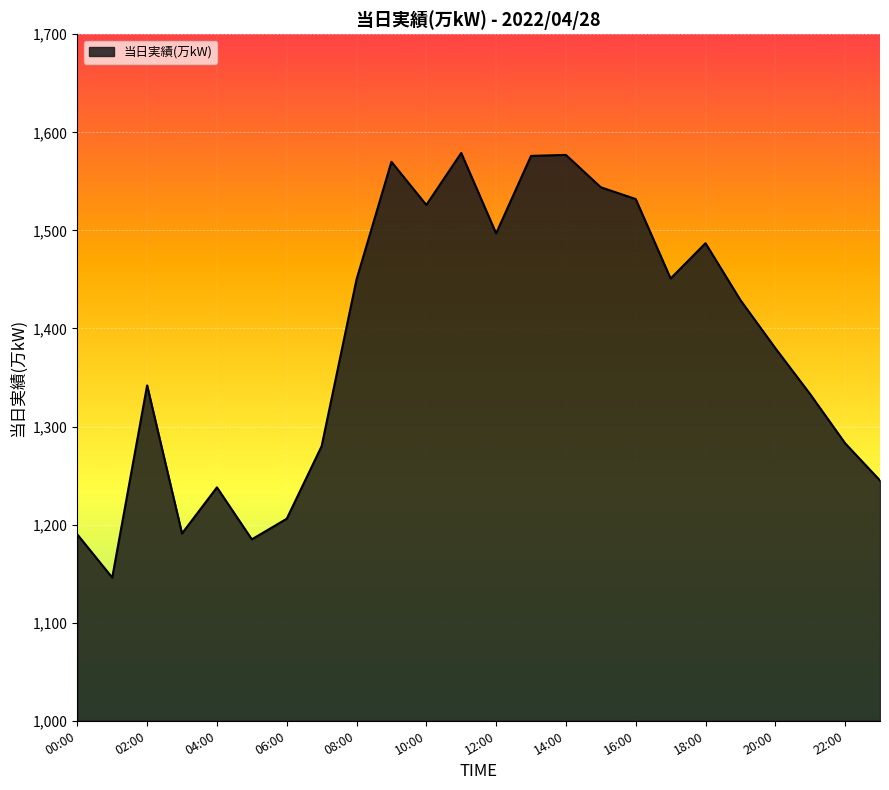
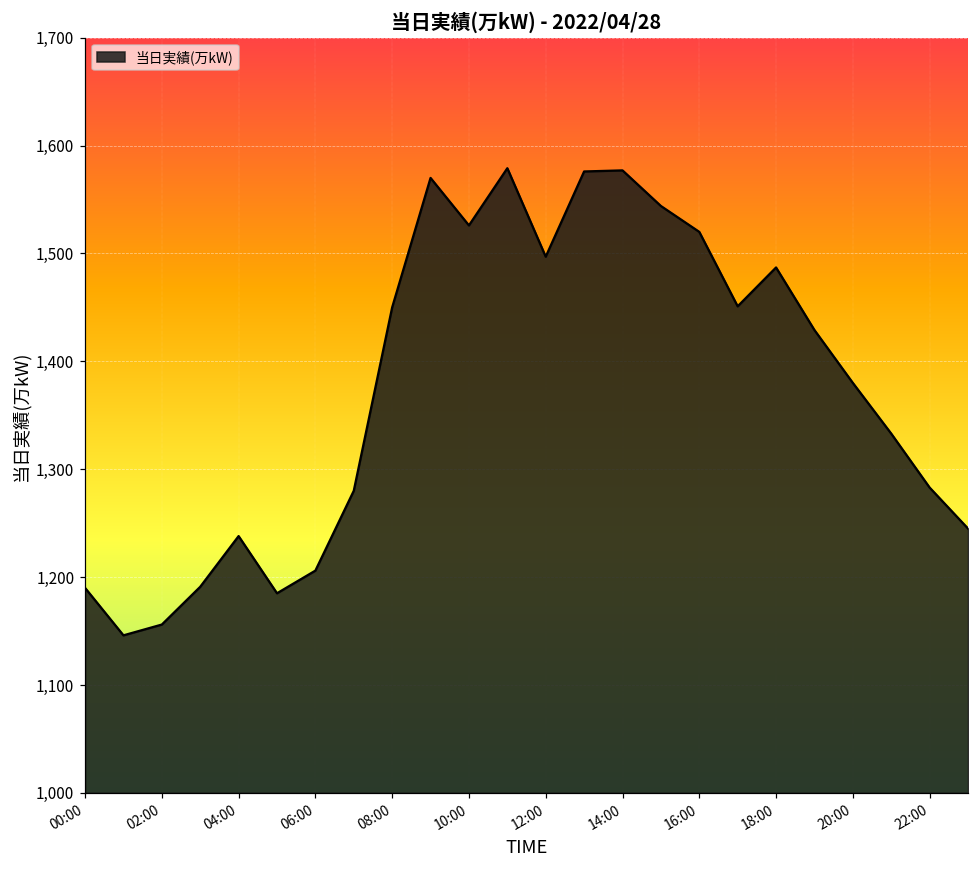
  {
    "00:00": "1,190",
-   "02:00": "1,340",
+   "02:00": "1,160",
    "04:00": "1,240",
    "06:00": "1,210",
    "08:00": "1,450",
    "10:00": "1,530",
    "12:00": "1,500",
    "14:00": "1,580",
-   "16:00": "1,530",
+   "16:00": "1,520",
    "18:00": "1,490",
    "20:00": "1,380",
    "22:00": "1,280"
  }
